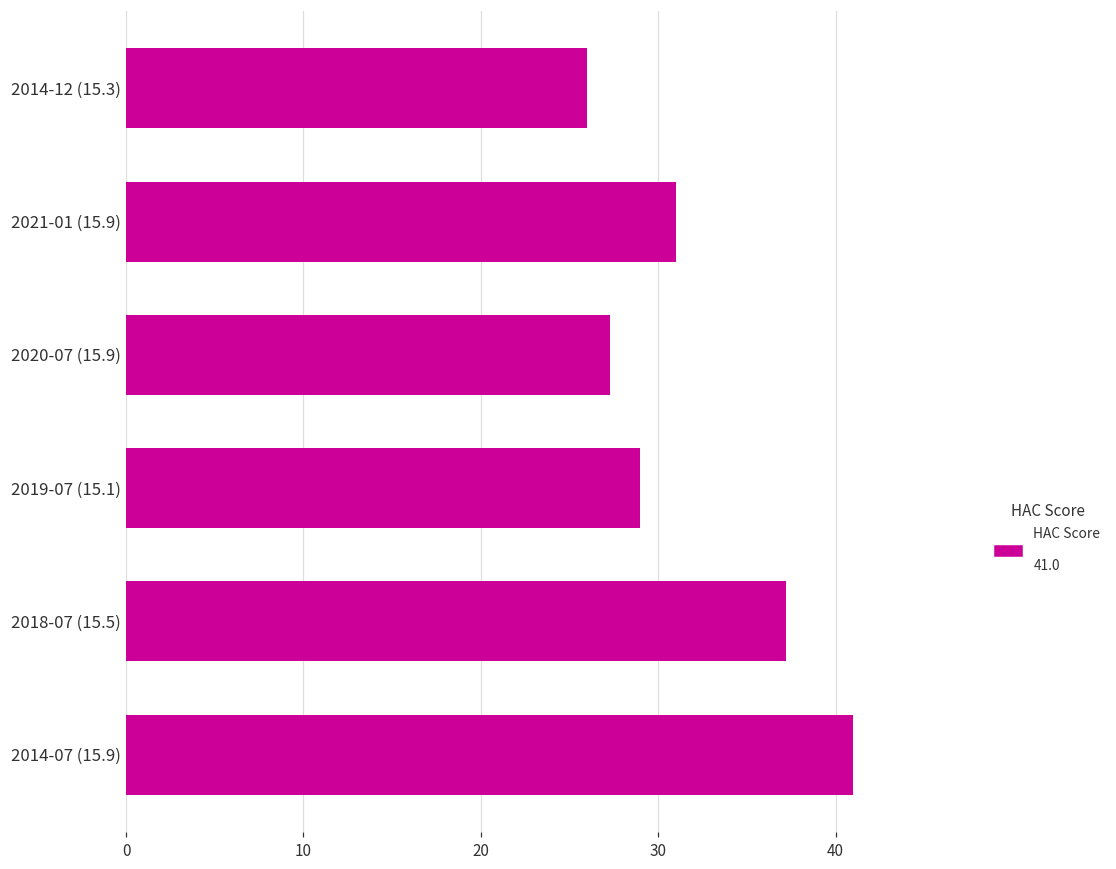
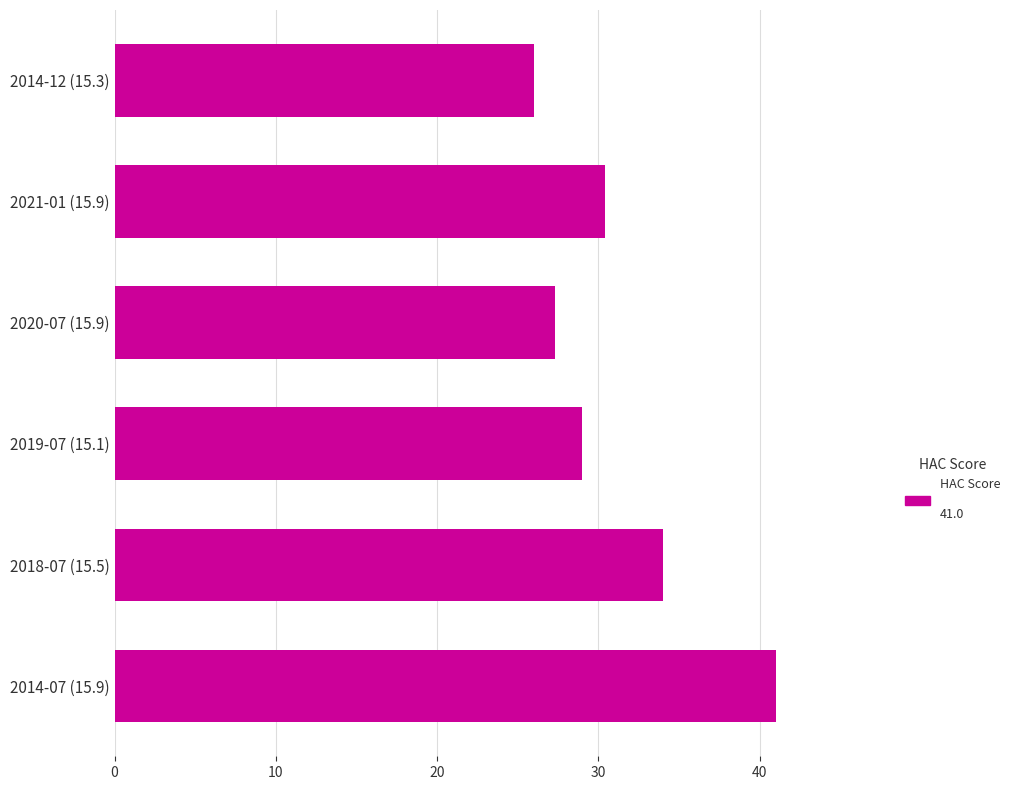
  {
    "2014-12 (15.3)": 26.0,
-   "2021-01 (15.9)": 31.0,
+   "2021-01 (15.9)": 30.4,
    "2020-07 (15.9)": 27.3,
    "2019-07 (15.1)": 29.0,
-   "2018-07 (15.5)": 37.2,
+   "2018-07 (15.5)": 34.0,
    "2014-07 (15.9)": 41.0
  }
